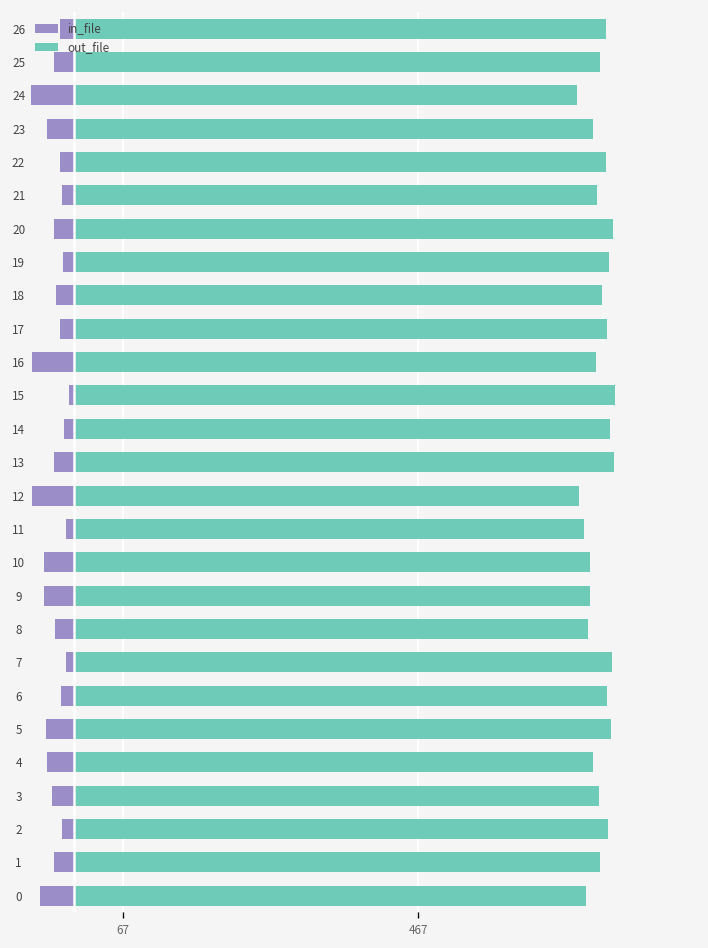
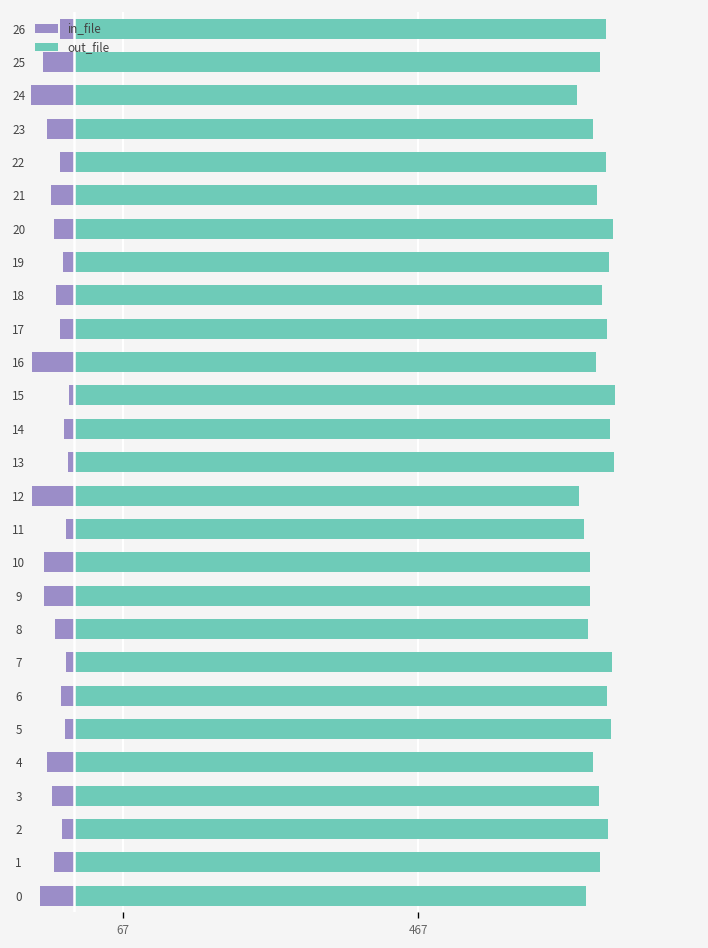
  {
    "in_file": {
      "26": -20,
-     "25": -30,
+     "25": -40,
      "24": -60,
      "23": -40,
      "22": -20,
-     "21": -20,
+     "21": -30,
      "20": -30,
      "19": -20,
      "18": -20,
      "17": -20,
      "16": -60,
      "15": -10,
      "14": -10,
-     "13": -30,
+     "13": -10,
      "12": -60,
      "11": -10,
      "10": -40,
      "9": -40,
      "8": -30,
      "7": -10,
      "6": -20,
-     "5": -40,
+     "5": -10,
      "4": -40,
      "3": -30,
      "2": -20,
      "1": -30,
      "0": -50
    },
    "out_file": {
      "26": 720,
      "25": 710,
      "24": 680,
      "23": 700,
      "22": 720,
      "21": 710,
      "20": 730,
      "19": 730,
      "18": 720,
      "17": 720,
      "16": 710,
      "15": 730,
      "14": 730,
      "13": 730,
      "12": 680,
      "11": 690,
      "10": 700,
      "9": 700,
      "8": 700,
      "7": 730,
      "6": 720,
      "5": 730,
      "4": 700,
      "3": 710,
      "2": 720,
      "1": 710,
      "0": 690
    }
  }
